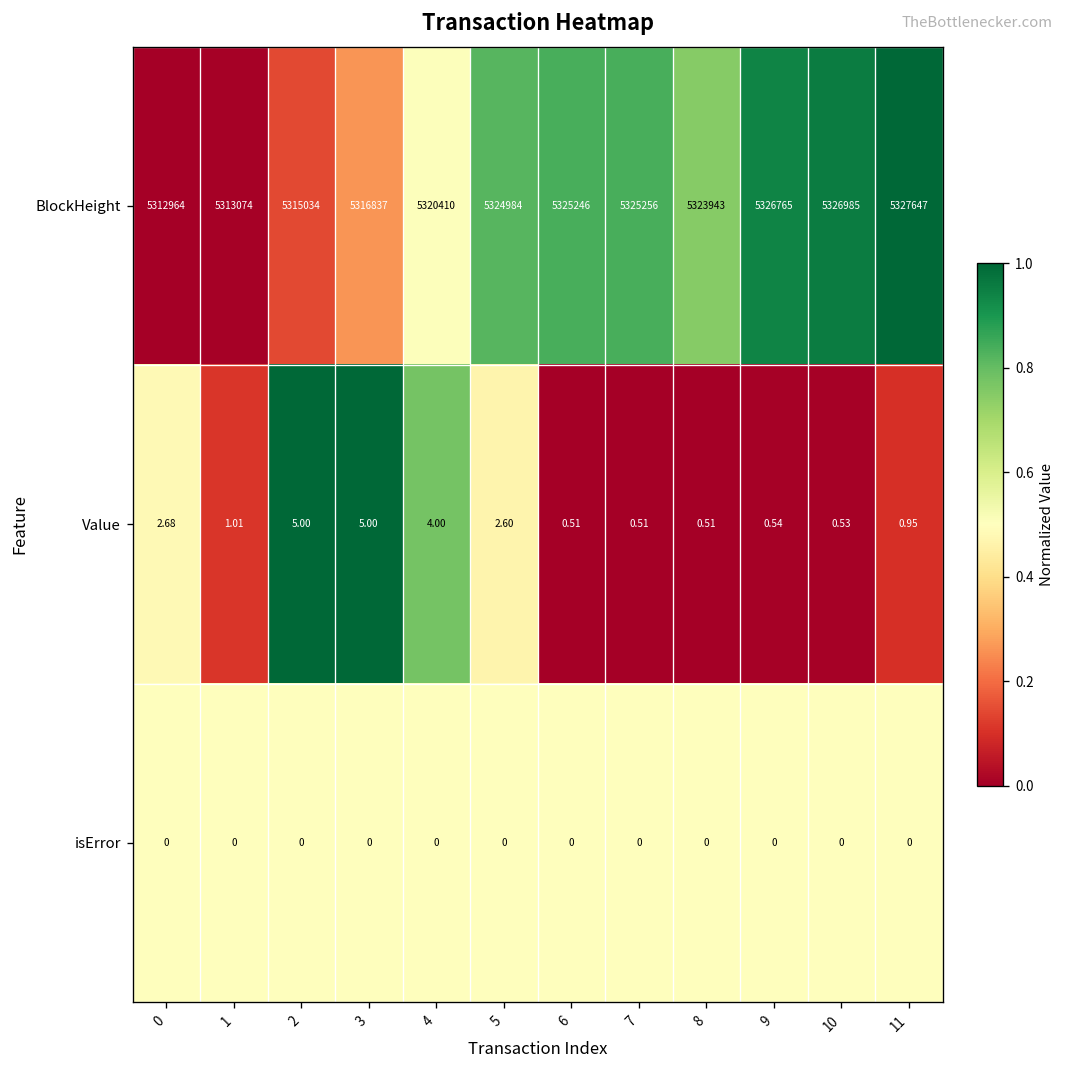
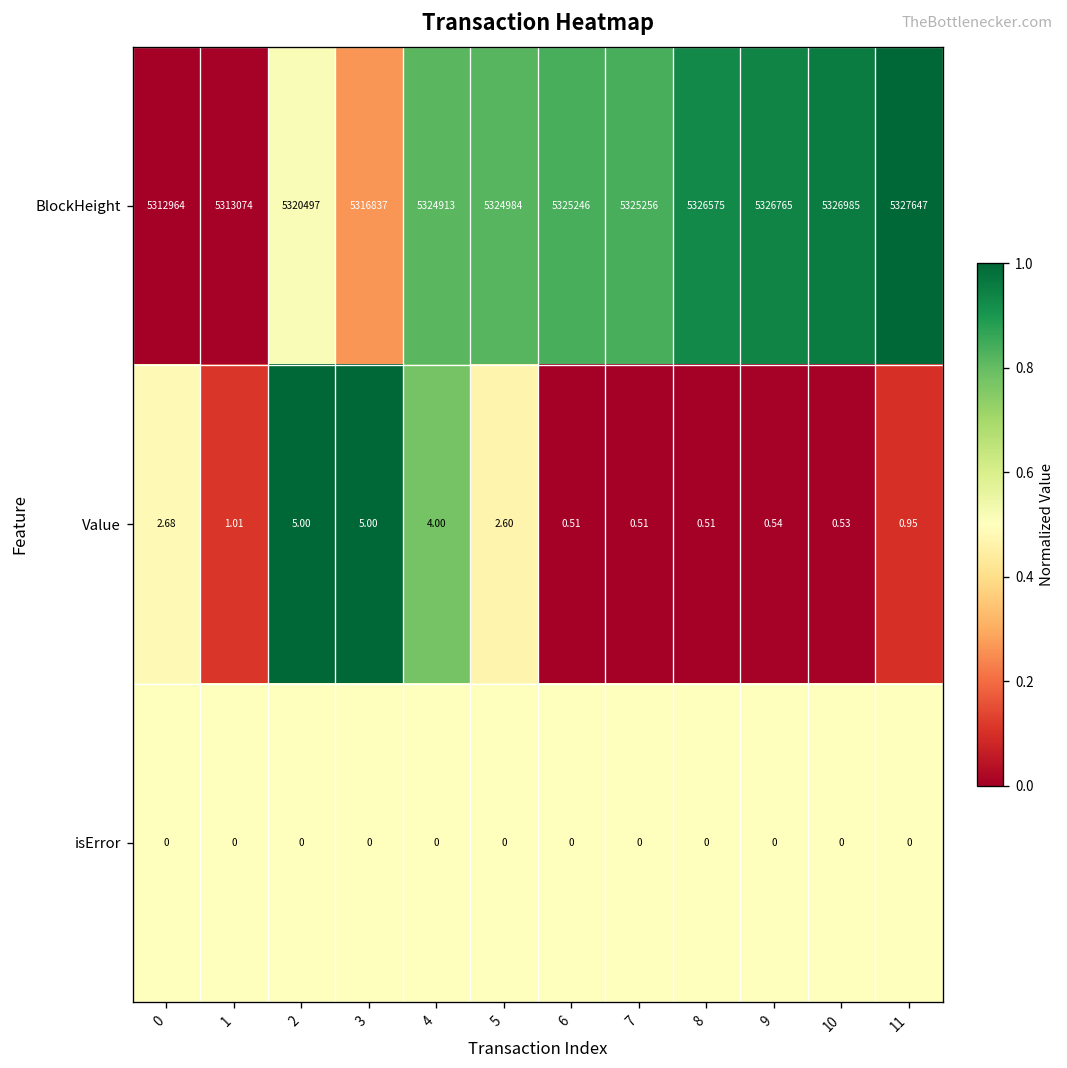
  {
    "BlockHeight": {
      "0": 5312964,
      "1": 5313074,
-     "2": 5315034,
+     "2": 5320497,
      "3": 5316837,
-     "4": 5320410,
+     "4": 5324913,
      "5": 5324984,
      "6": 5325246,
      "7": 5325256,
-     "8": 5323943,
+     "8": 5326575,
      "9": 5326765,
      "10": 5326985,
      "11": 5327647
    },
    "Value": {
      "0": 2.68,
      "1": 1.01,
      "2": 5.00,
      "3": 5.00,
      "4": 4.00,
      "5": 2.60,
      "6": 0.51,
      "7": 0.51,
      "8": 0.51,
      "9": 0.54,
      "10": 0.53,
      "11": 0.95
    },
    "isError": {
      "0": 0,
      "1": 0,
      "2": 0,
      "3": 0,
      "4": 0,
      "5": 0,
      "6": 0,
      "7": 0,
      "8": 0,
      "9": 0,
      "10": 0,
      "11": 0
    }
  }
